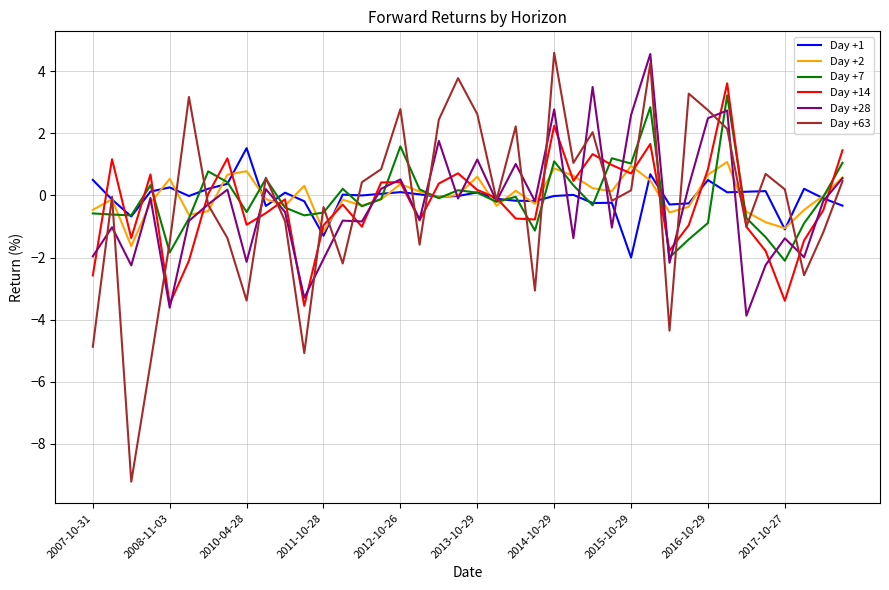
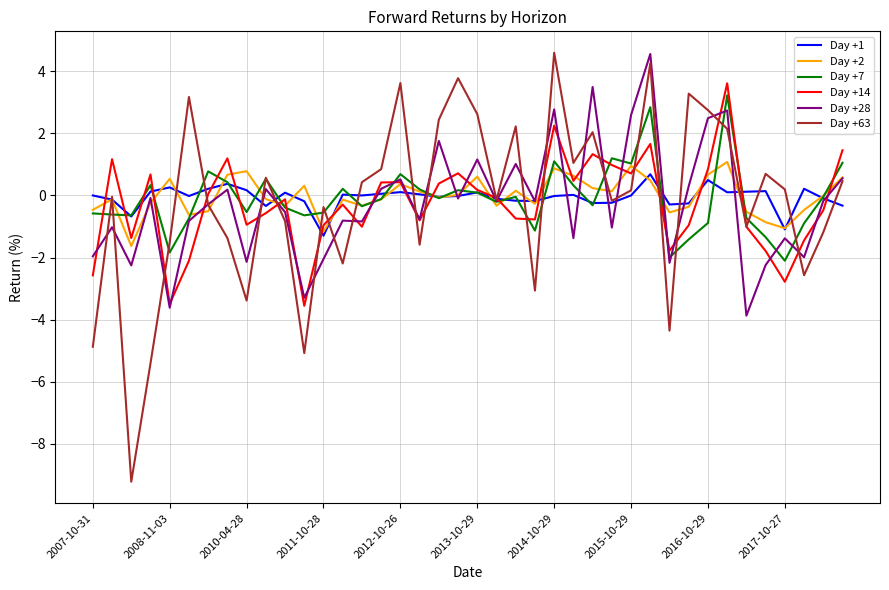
  {
    "Day +1": {
-     "2007-10-31": 0.5,
+     "2007-10-31": 0.0,
      "2008-11-03": 0.3,
-     "2010-04-28": 1.5,
+     "2010-04-28": 0.2,
      "2011-10-28": -1.3,
      "2012-10-26": 0.1,
      "2014-10-29": 0.0,
-     "2015-10-29": -2,
+     "2015-10-29": 0,
      "2016-10-29": 0.5
    },
    "Day +2": {
      "2007-10-31": -0.5,
      "2008-11-03": 0.5,
      "2010-04-28": 0.8,
      "2011-10-28": -1.2,
      "2013-10-29": 0.6,
      "2014-10-29": 0.9,
      "2016-10-29": 0.7
    },
    "Day +7": {
      "2007-10-31": -0.6,
      "2008-11-03": -1.8,
      "2010-04-28": -0.5,
      "2011-10-28": -0.6,
-     "2012-10-26": 1.6,
+     "2012-10-26": 0.7,
      "2014-10-29": 1.1,
      "2016-10-29": -0.9,
      "2017-10-27": -2.1
    },
    "Day +14": {
      "2007-10-31": -2.6,
      "2008-11-03": -3.5,
      "2010-04-28": -0.9,
      "2011-10-28": -1.0,
      "2014-10-29": 2.2,
      "2015-10-29": 0.7,
      "2016-10-29": 0.8,
-     "2017-10-27": -3.4
+     "2017-10-27": -2.8
    },
    "Day +28": {
      "2007-10-31": -2.0,
      "2008-11-03": -3.6,
      "2010-04-28": -2.1,
      "2011-10-28": -2.0,
      "2012-10-26": 0.5,
      "2013-10-29": 1.2,
      "2014-10-29": 2.8,
      "2015-10-29": 2.6,
      "2016-10-29": 2.5,
      "2017-10-27": -1.4
    },
    "Day +63": {
      "2007-10-31": -4.9,
      "2008-11-03": -1.5,
      "2010-04-28": -3.4,
      "2011-10-28": -0.4,
-     "2012-10-26": 2.8,
+     "2012-10-26": 3.6,
      "2013-10-29": 2.6,
      "2014-10-29": 4.6,
      "2015-10-29": 0.2,
      "2016-10-29": 2.7,
      "2017-10-27": 0.2
    }
  }
